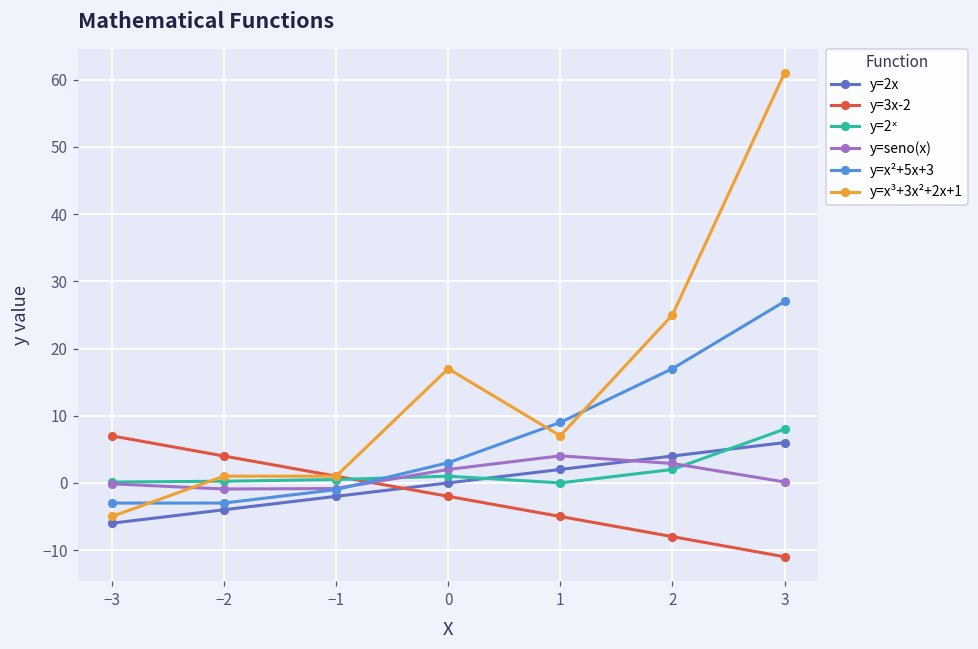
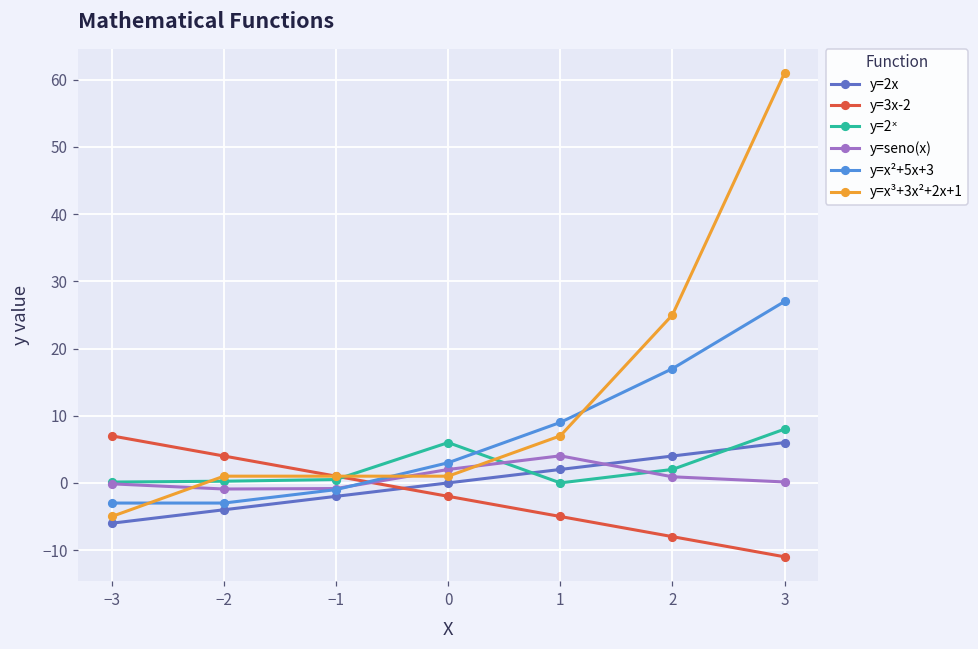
  {
    "y=3x-2": {
      "−3": 7,
      "−2": 4,
      "0": -2,
      "1": -5,
      "2": -8,
      "3": -11
    },
    "y=2ˣ": {
      "−2": 0,
      "−1": 1,
-     "0": 1,
+     "0": 6,
      "1": 0,
      "2": 2,
      "3": 8
    },
    "y=seno(x)": {
      "−2": -1,
      "0": 2,
      "1": 4,
-     "2": 3,
+     "2": 1,
      "3": 0
    },
    "y=x³+3x²+2x+1": {
      "−3": -5,
      "−2": 1,
-     "0": 17,
+     "0": 1,
      "1": 7,
      "2": 25,
      "3": 61
    }
  }
